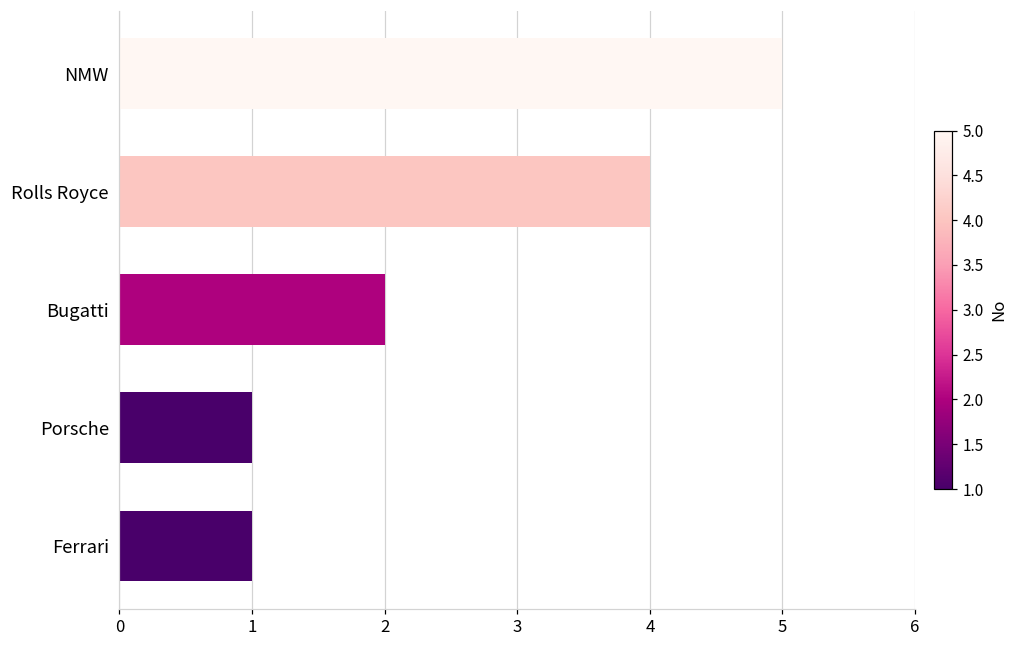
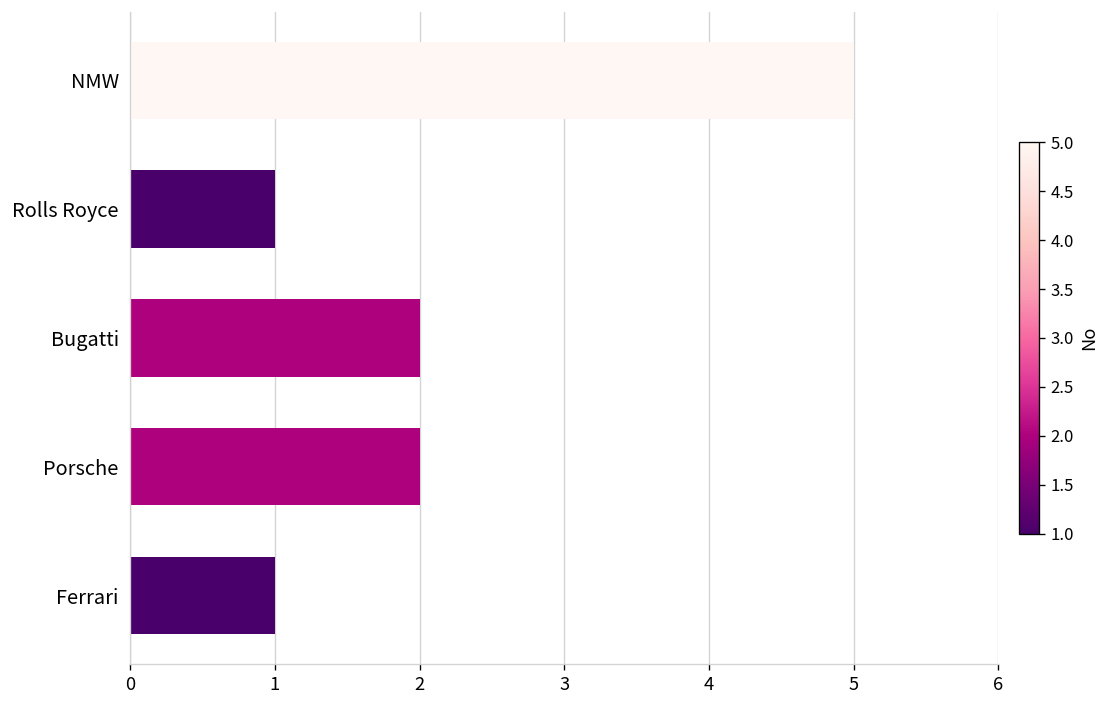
  {
    "NMW": 5,
-   "Rolls Royce": 4,
+   "Rolls Royce": 1,
    "Bugatti": 2,
-   "Porsche": 1,
+   "Porsche": 2,
    "Ferrari": 1
  }
